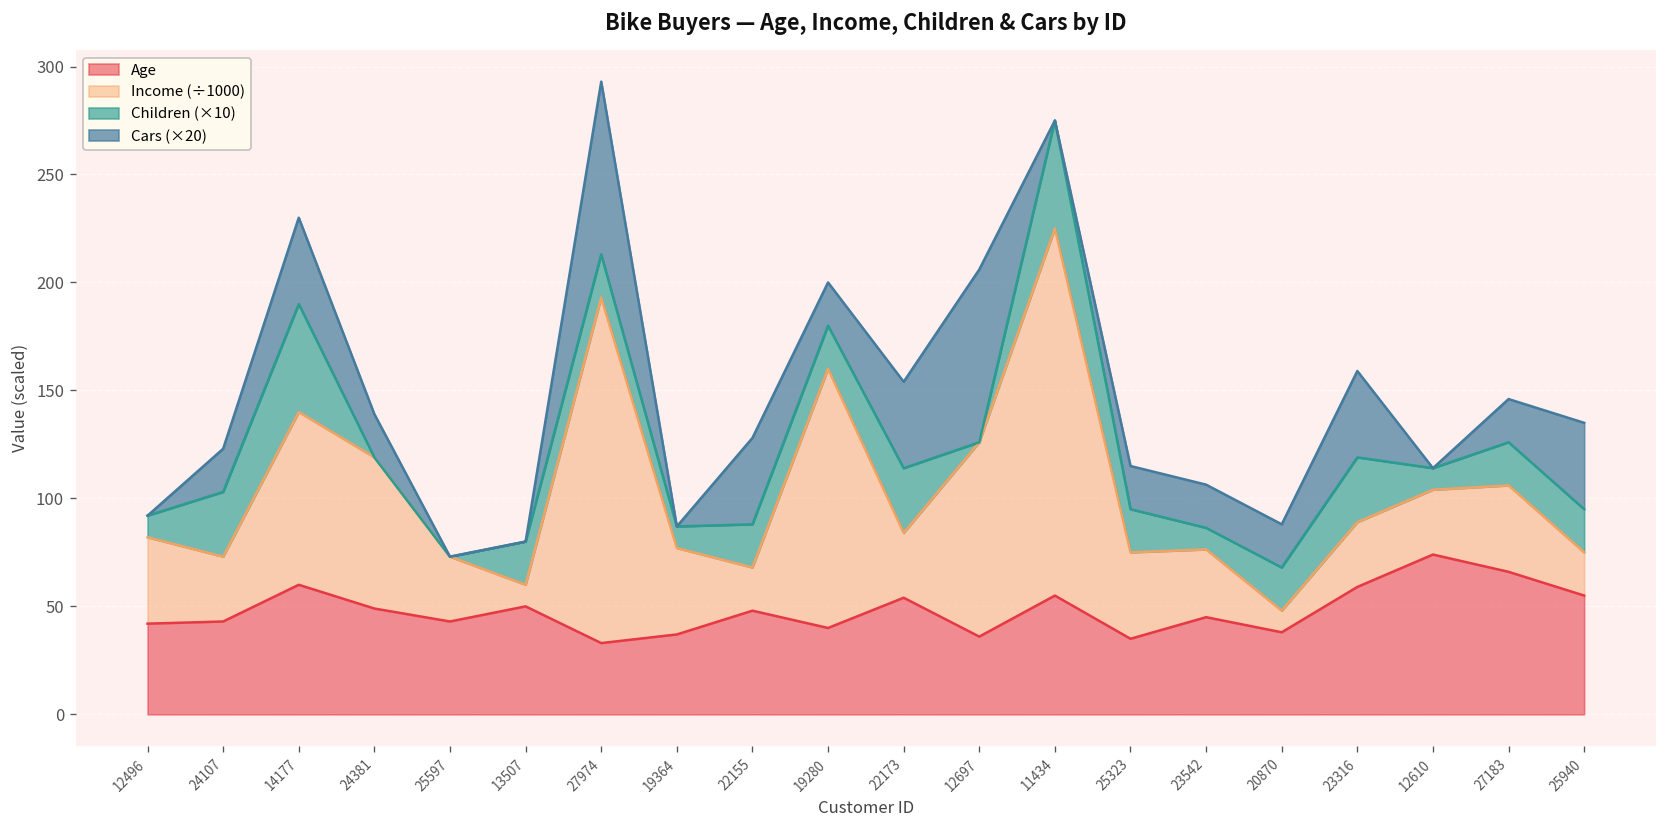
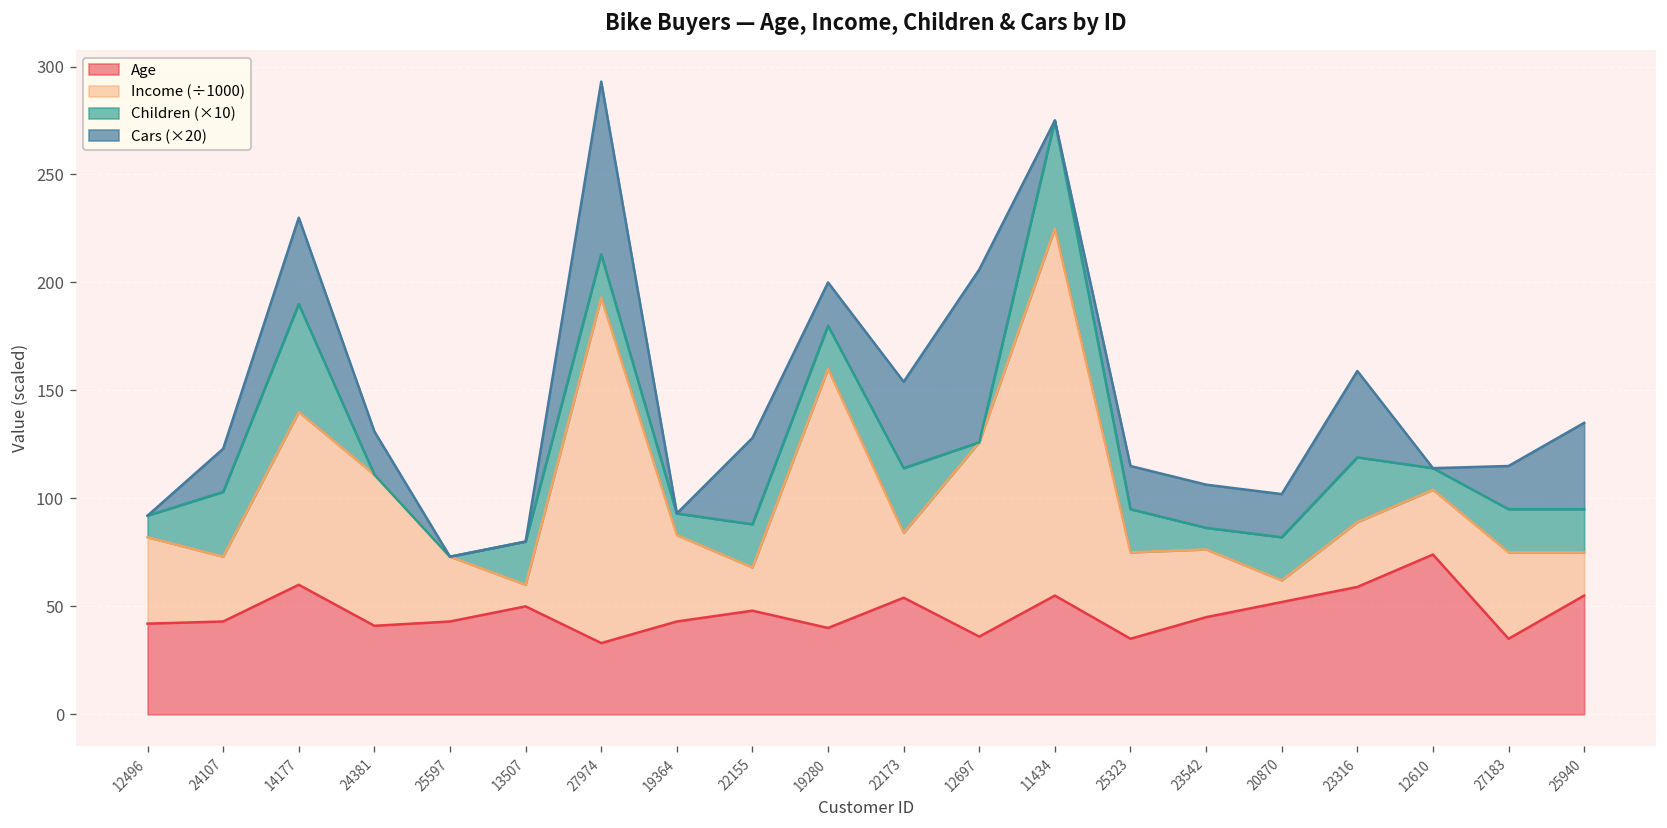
  {
    "Age": {
      "12496": 42,
      "24107": 43,
      "14177": 60,
-     "24381": 49,
+     "24381": 41,
      "25597": 43,
      "13507": 50,
      "27974": 33,
-     "19364": 37,
+     "19364": 43,
      "22155": 48,
      "19280": 40,
      "22173": 54,
      "12697": 36,
      "11434": 55,
      "25323": 35,
      "23542": 45,
-     "20870": 38,
+     "20870": 52,
      "23316": 59,
      "12610": 74,
-     "27183": 66,
+     "27183": 35,
      "25940": 55
    },
    "Income (÷1000)": {
      "12496": 40,
      "24107": 30,
      "14177": 80,
      "13507": 10,
      "27974": 160,
      "19364": 40,
      "22155": 20,
      "19280": 120,
      "22173": 30,
      "11434": 170,
      "25323": 40,
      "23542": 31,
      "20870": 10,
      "23316": 30,
      "12610": 30,
      "27183": 40,
      "25940": 20
    }
  }
